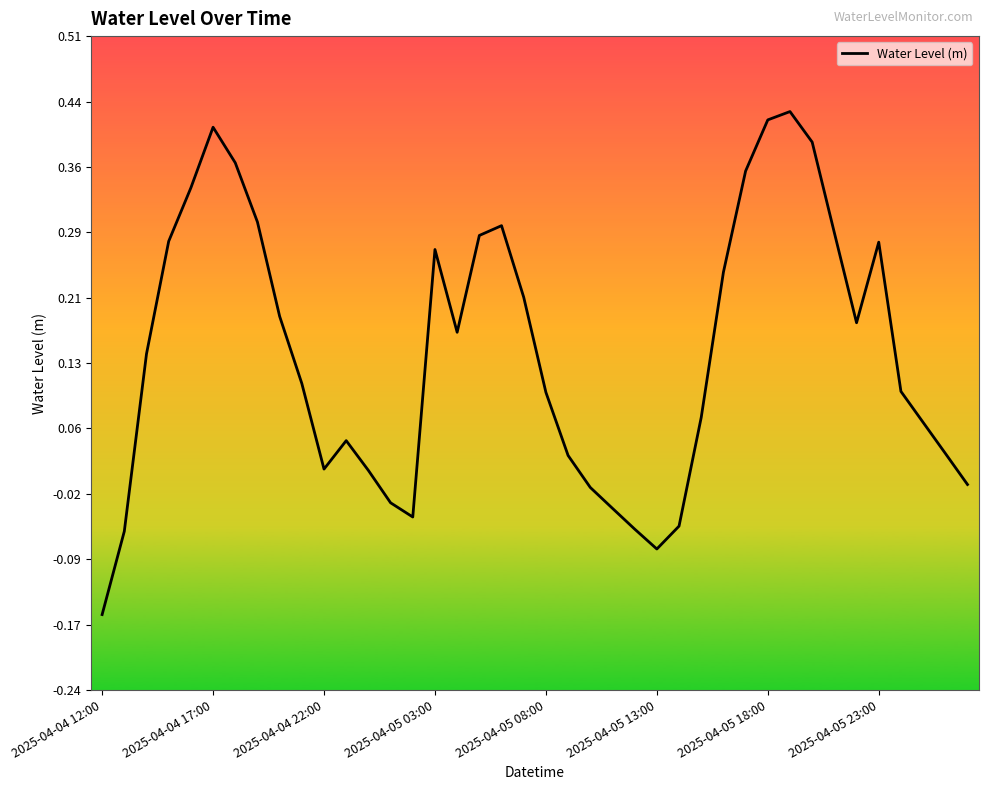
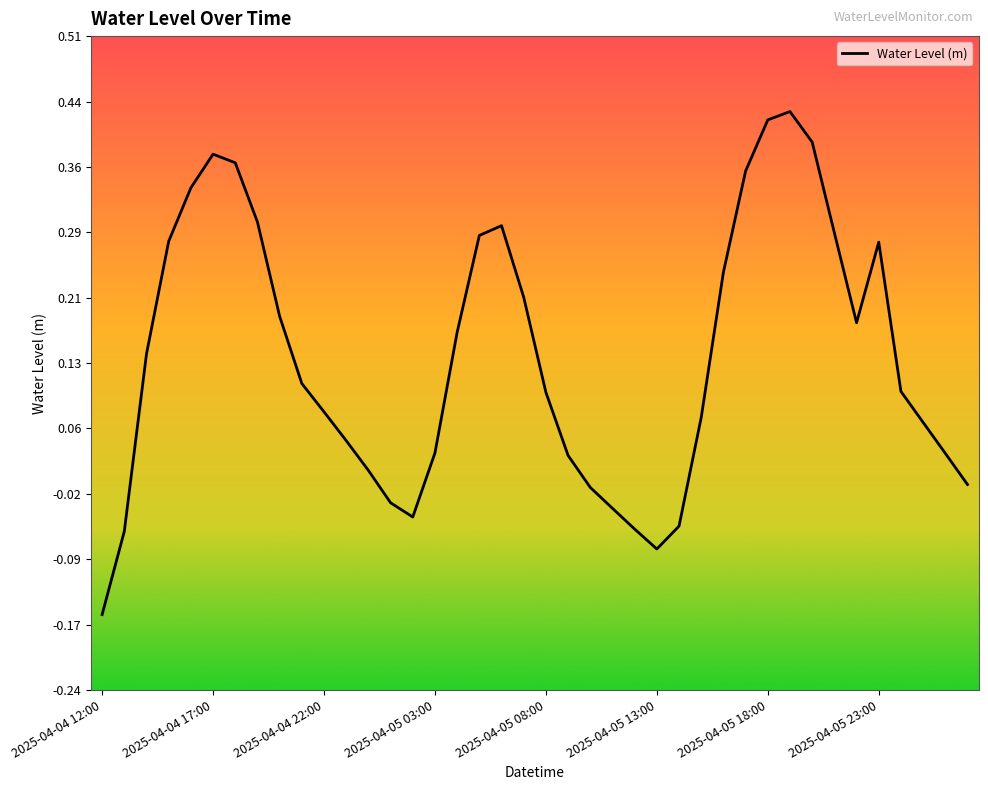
  {
    "2025-04-04 12:00": -0.16,
-   "2025-04-04 17:00": 0.41,
-   "2025-04-04 22:00": 0.01,
-   "2025-04-05 03:00": 0.27,
+   "2025-04-04 17:00": 0.38,
+   "2025-04-04 22:00": 0.08,
+   "2025-04-05 03:00": 0.03,
    "2025-04-05 08:00": 0.10,
    "2025-04-05 13:00": -0.08,
    "2025-04-05 18:00": 0.41,
    "2025-04-05 23:00": 0.27
  }
